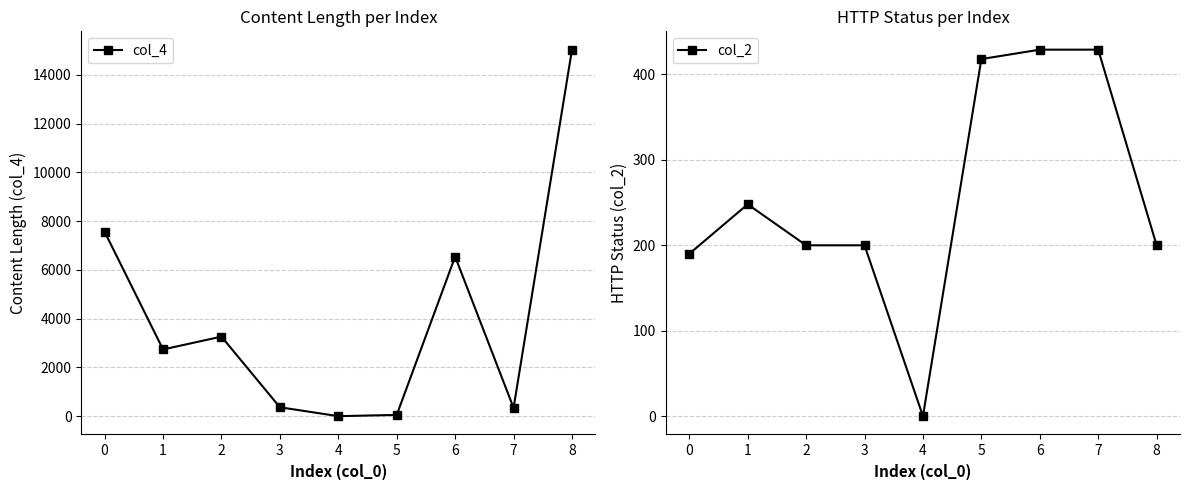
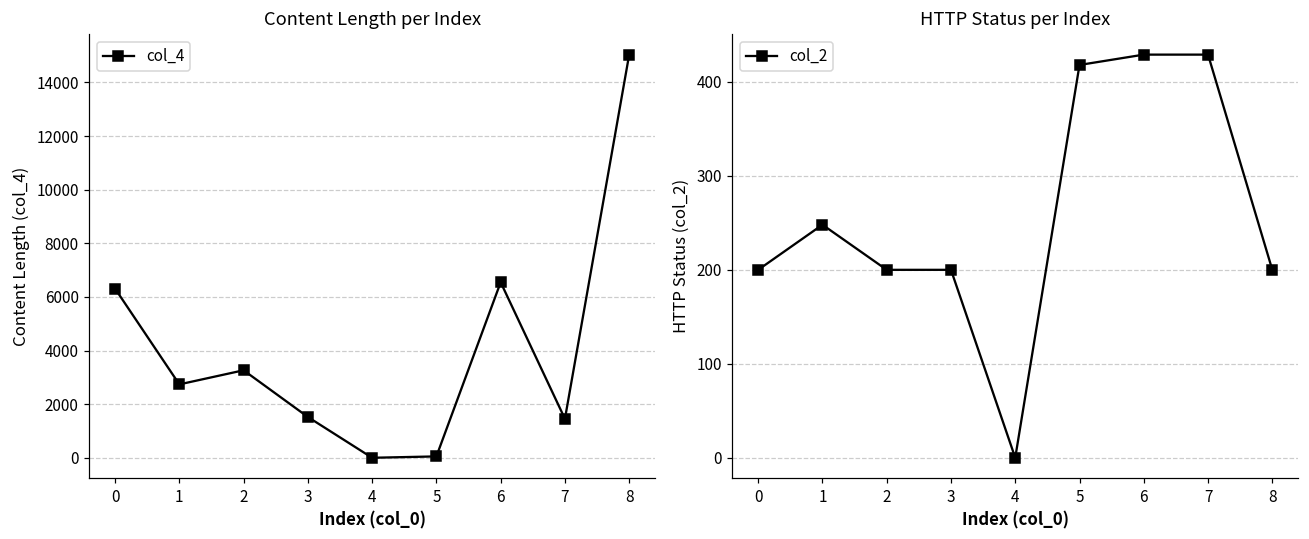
  {
    "Content Length per Index": {
-     "0": 7600,
+     "0": 6300,
      "1": 2700,
      "2": 3300,
-     "3": 400,
+     "3": 1500,
      "4": 0,
      "5": 100,
      "6": 6500,
-     "7": 300,
+     "7": 1500,
      "8": 15000
    },
    "HTTP Status per Index": {
-     "0": 190,
+     "0": 200,
      "1": 250,
      "2": 200,
      "3": 200,
      "4": 0,
      "5": 420,
      "6": 430,
      "7": 430,
      "8": 200
    }
  }
